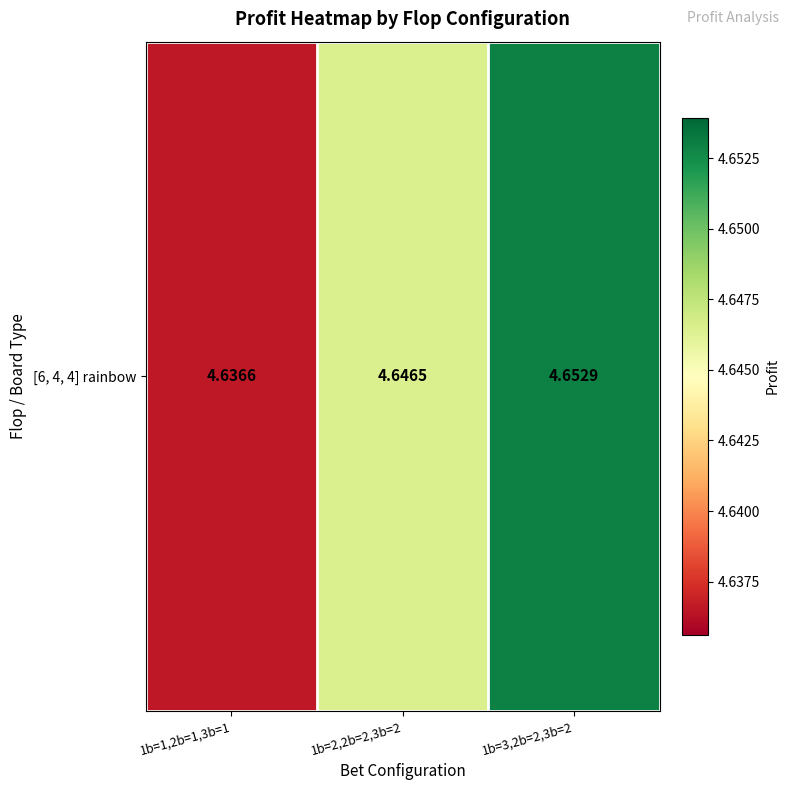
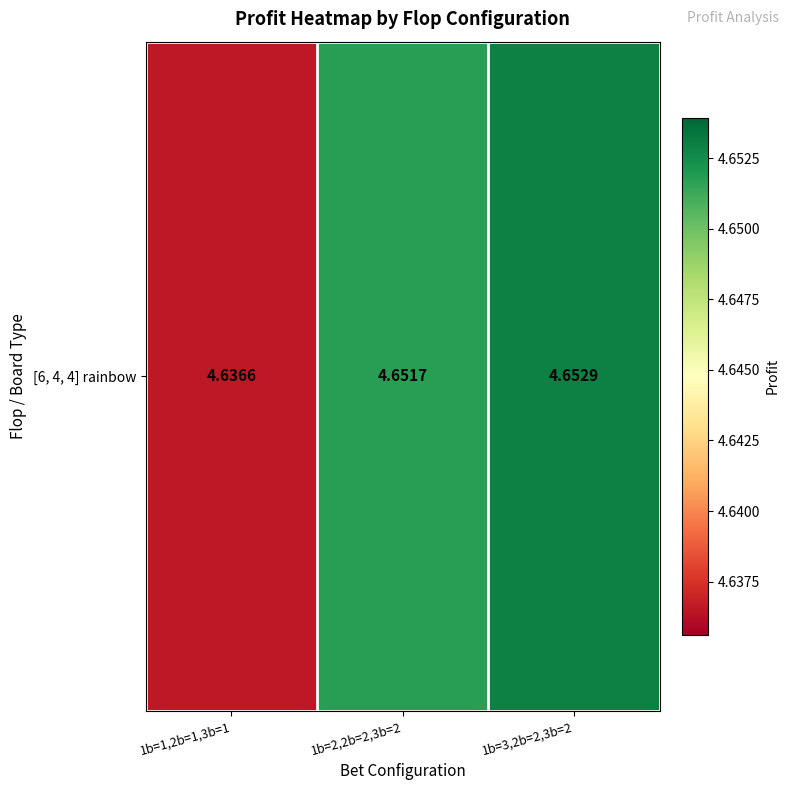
  {
    "[6, 4, 4] rainbow": {
      "1b=1,2b=1,3b=1": 4.6366,
-     "1b=2,2b=2,3b=2": 4.6465,
+     "1b=2,2b=2,3b=2": 4.6517,
      "1b=3,2b=2,3b=2": 4.6529
    }
  }
